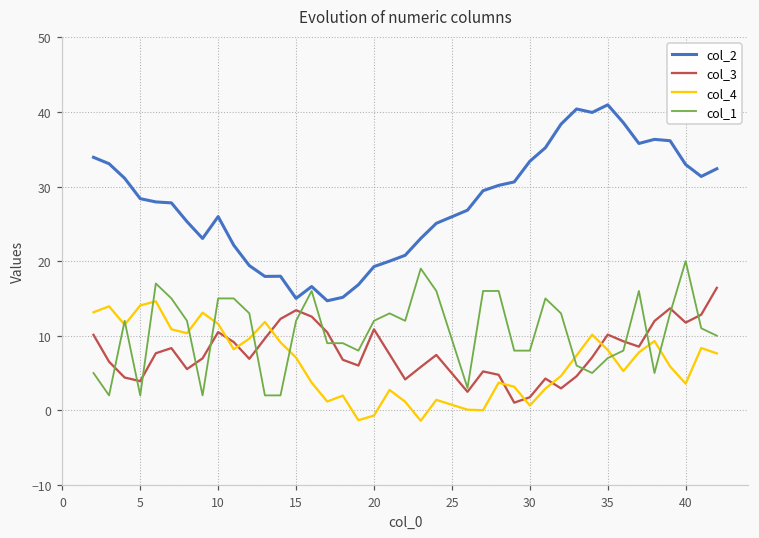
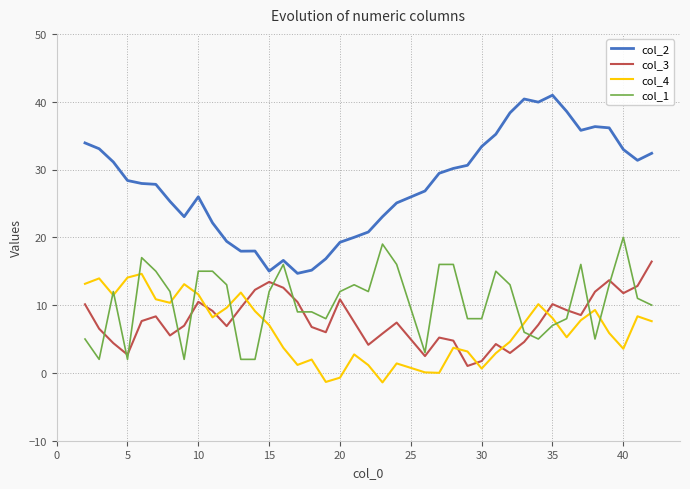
  {
    "col_2": {
      "5": 28,
      "10": 26,
      "15": 15,
      "20": 19,
      "30": 33,
      "35": 41,
      "40": 33
    },
    "col_3": {
-     "5": 4,
+     "5": 3,
      "10": 10,
      "15": 13,
      "20": 11,
      "30": 2,
      "35": 10,
      "40": 12
    },
    "col_4": {
      "5": 14,
      "10": 12,
      "15": 7,
      "20": -1,
      "30": 1,
      "35": 8,
      "40": 4
    },
    "col_1": {
      "5": 2,
      "10": 15,
      "15": 12,
      "20": 12,
      "30": 8,
      "35": 7,
      "40": 20
    }
  }
